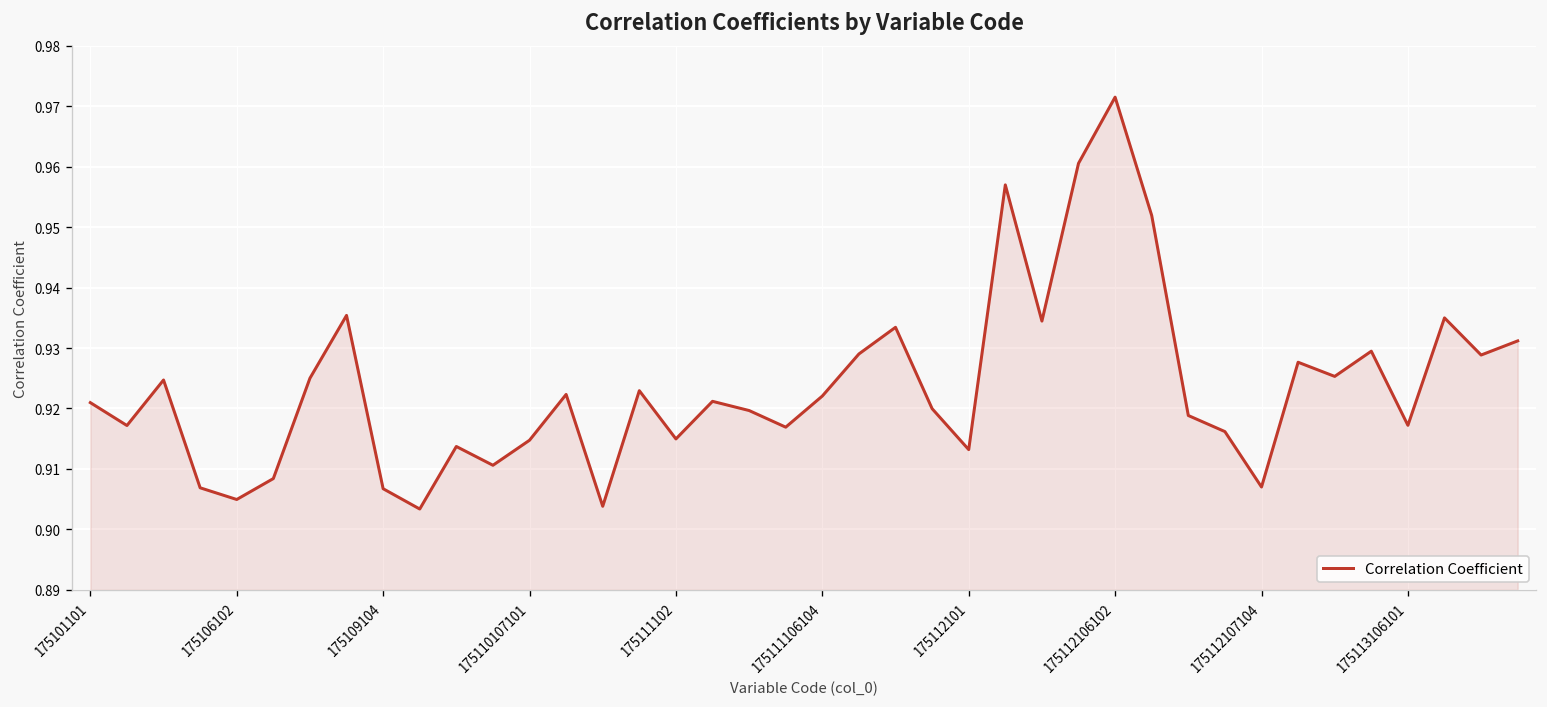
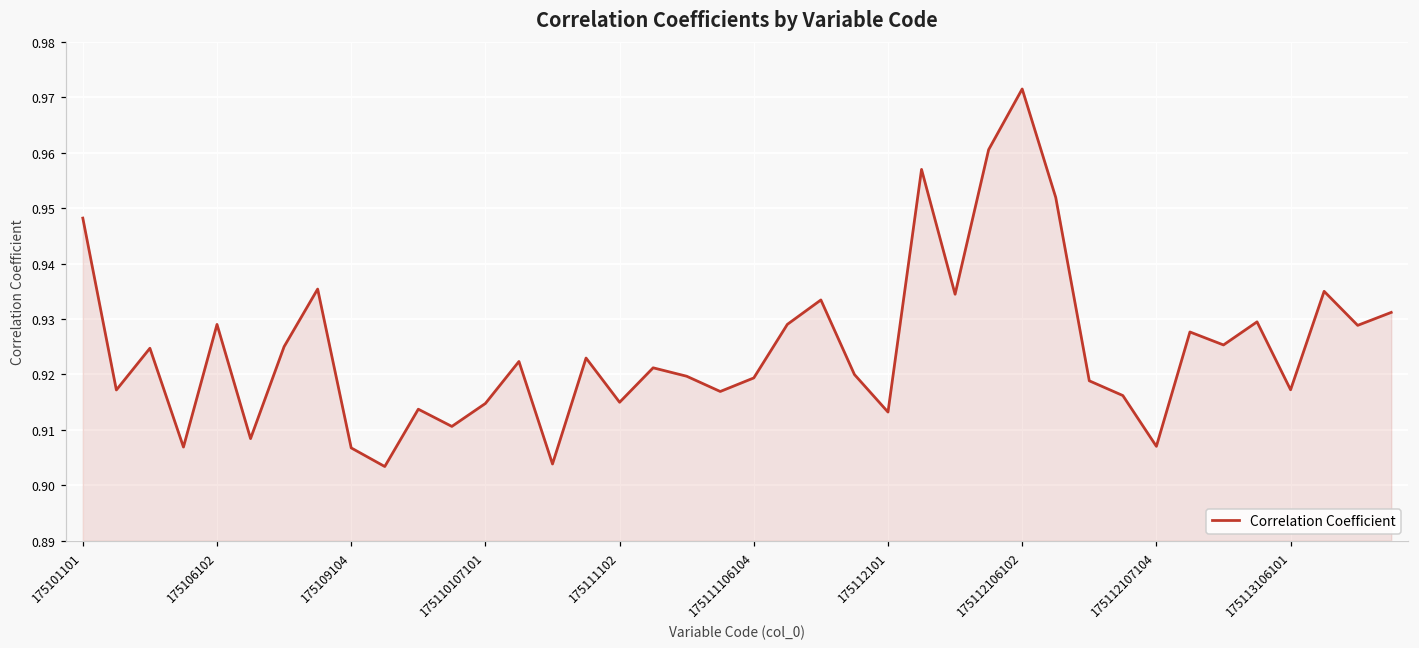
  {
-   "175101101": 0.921,
-   "175106102": 0.905,
+   "175101101": 0.948,
+   "175106102": 0.929,
    "175109104": 0.907,
    "175110107101": 0.915,
    "175111102": 0.915,
-   "175111106104": 0.922,
+   "175111106104": 0.919,
    "175112101": 0.913,
    "175112106102": 0.971,
    "175112107104": 0.907,
    "175113106101": 0.917
  }
